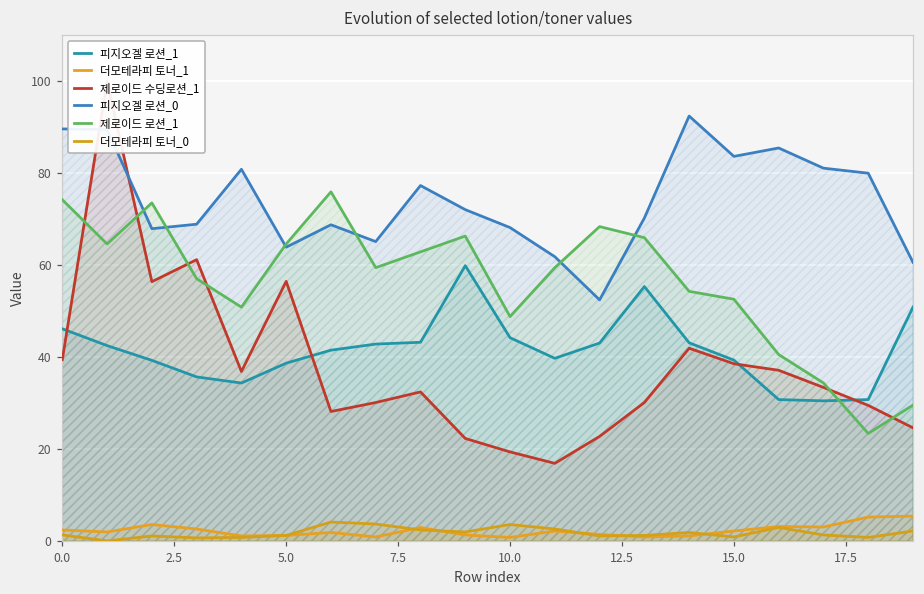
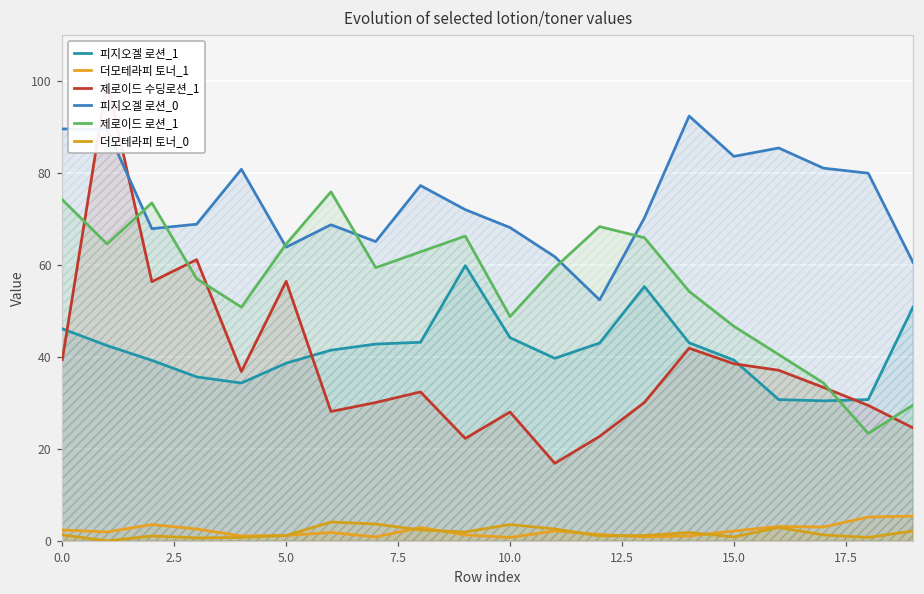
  {
    "제로이드 수딩로션_1": {
      "0.0": 39,
      "5.0": 56,
-     "10.0": 19,
+     "10.0": 28,
      "15.0": 39
    },
    "제로이드 로션_1": {
      "0.0": 74,
      "5.0": 65,
      "10.0": 49,
-     "15.0": 53
+     "15.0": 47
    }
  }
